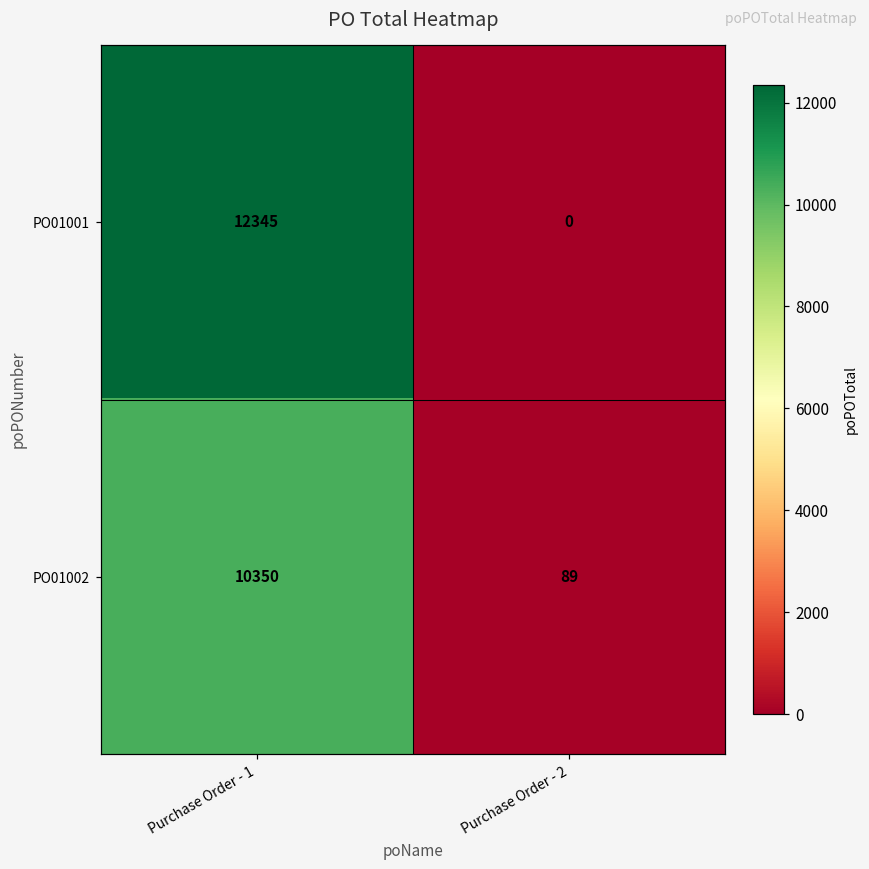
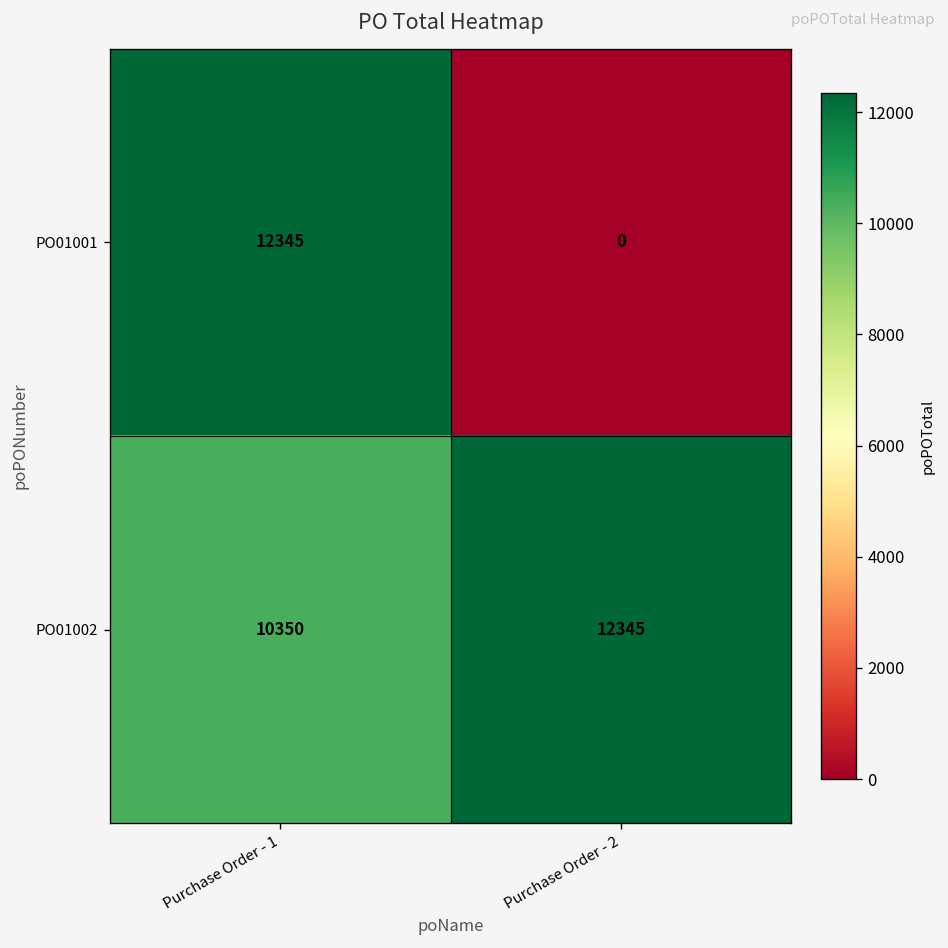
  {
    "PO01001": {
      "Purchase Order - 1": 12345,
      "Purchase Order - 2": 0
    },
    "PO01002": {
      "Purchase Order - 1": 10350,
-     "Purchase Order - 2": 89
+     "Purchase Order - 2": 12345
    }
  }
